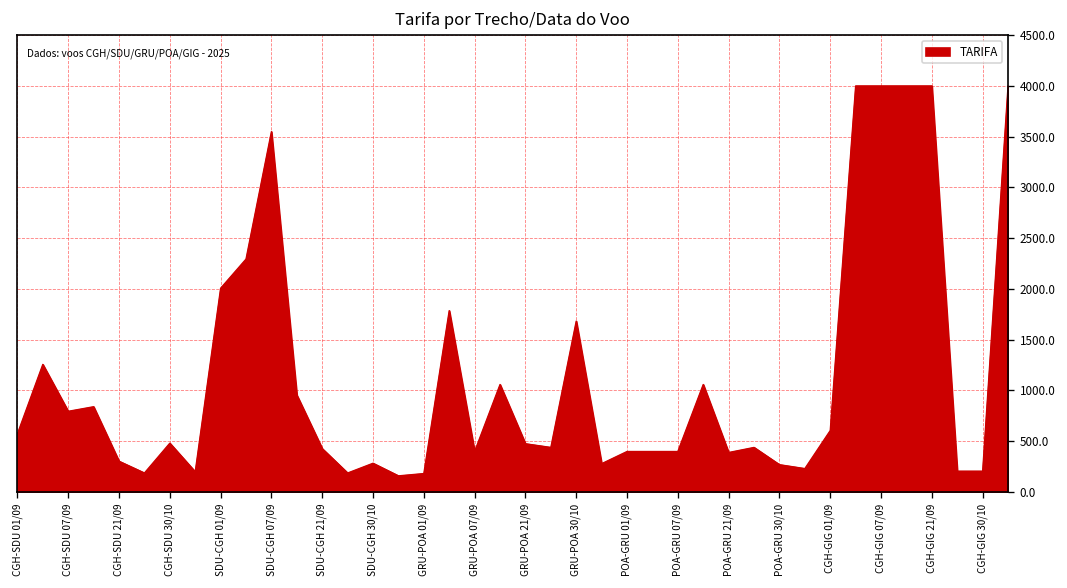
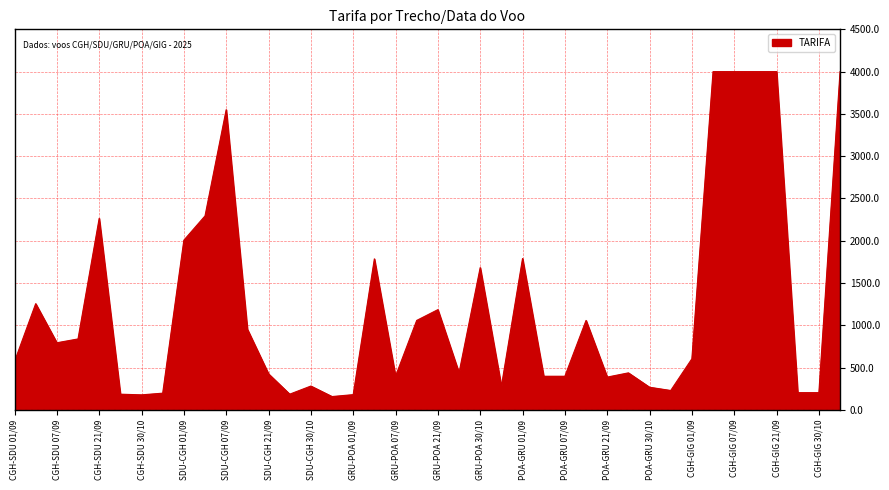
  {
    "CGH-SDU 01/09": 600,
    "CGH-SDU 07/09": 800,
-   "CGH-SDU 21/09": 300,
-   "CGH-SDU 30/10": 500,
+   "CGH-SDU 21/09": 2300,
+   "CGH-SDU 30/10": 200,
    "SDU-CGH 01/09": 2000,
    "SDU-CGH 07/09": 3500,
    "SDU-CGH 21/09": 400,
    "SDU-CGH 30/10": 300,
    "GRU-POA 01/09": 200,
    "GRU-POA 07/09": 400,
-   "GRU-POA 21/09": 500,
+   "GRU-POA 21/09": 1200,
    "GRU-POA 30/10": 1700,
-   "POA-GRU 01/09": 400,
+   "POA-GRU 01/09": 1800,
    "POA-GRU 07/09": 400,
    "POA-GRU 21/09": 400,
    "POA-GRU 30/10": 300,
    "CGH-GIG 01/09": 600,
    "CGH-GIG 07/09": 4000,
    "CGH-GIG 21/09": 4000,
    "CGH-GIG 30/10": 200
  }
